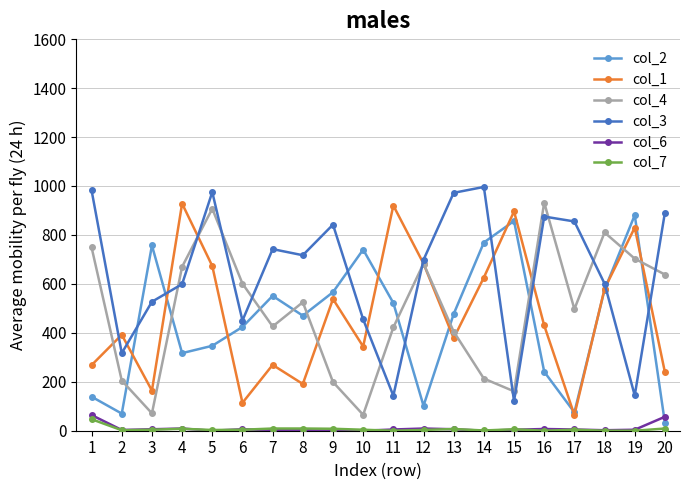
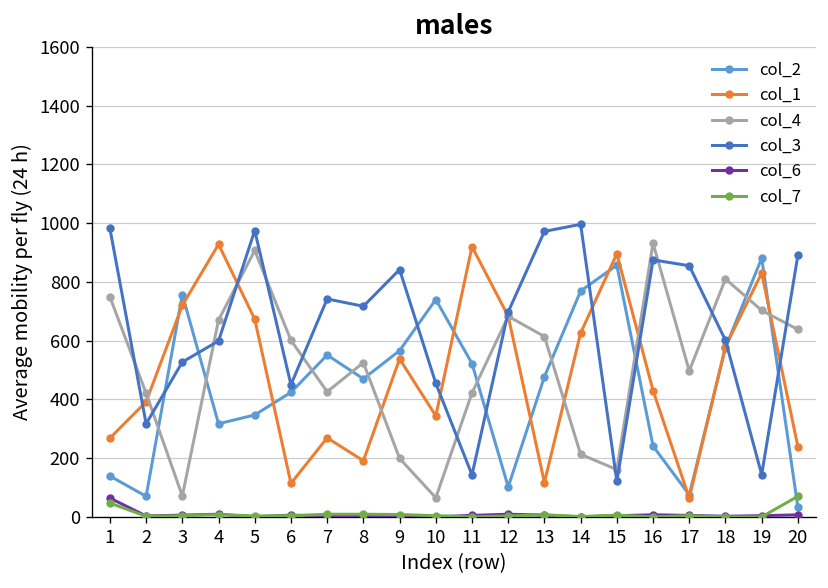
  {
    "col_1": {
      "1": 270,
      "2": 390,
-     "3": 160,
+     "3": 720,
      "4": 930,
      "5": 670,
      "6": 110,
      "7": 270,
      "8": 190,
      "9": 540,
      "10": 340,
      "11": 920,
-     "13": 380,
+     "13": 120,
      "14": 630,
      "15": 900,
      "16": 430,
      "17": 60,
      "19": 830,
      "20": 240
    },
    "col_4": {
      "1": 750,
-     "2": 210,
+     "2": 420,
      "3": 70,
      "4": 670,
      "5": 910,
      "6": 600,
      "7": 430,
      "8": 530,
      "9": 200,
      "10": 70,
      "11": 420,
-     "13": 410,
+     "13": 610,
      "14": 210,
      "15": 160,
      "16": 930,
      "17": 500,
      "18": 810,
      "19": 700,
      "20": 640
    },
    "col_6": {
      "1": 60,
-     "20": 60
+     "20": 10
    },
    "col_7": {
      "1": 50,
-     "20": 10
+     "20": 70
    }
  }
